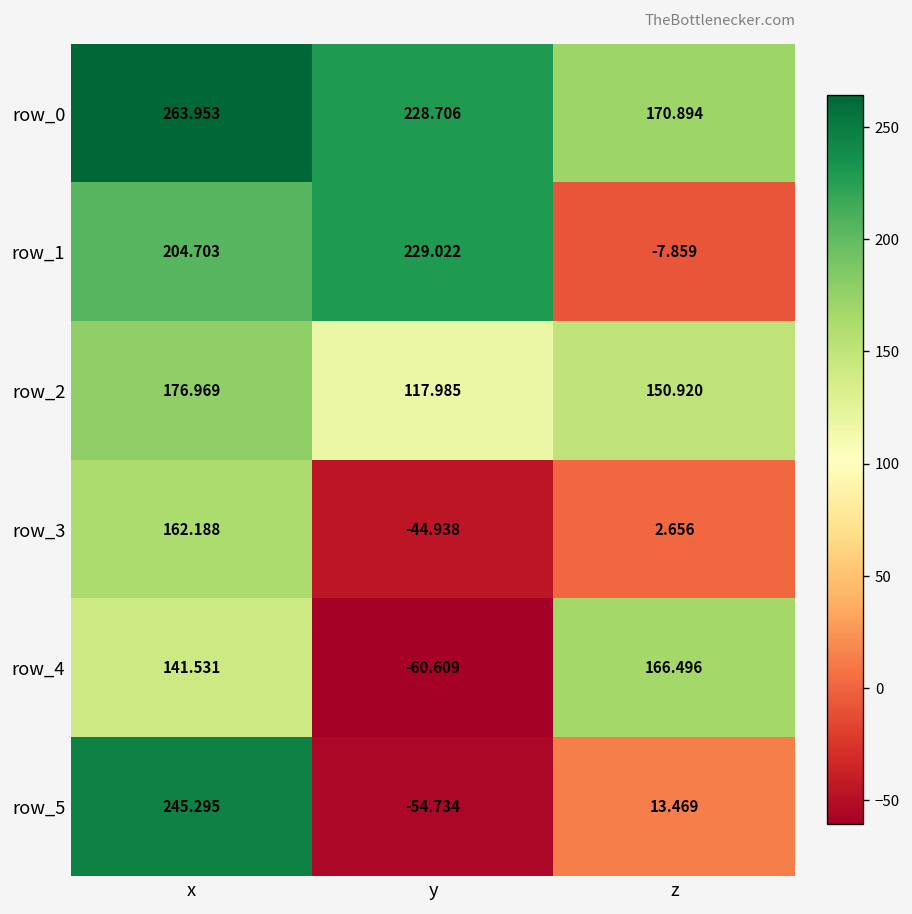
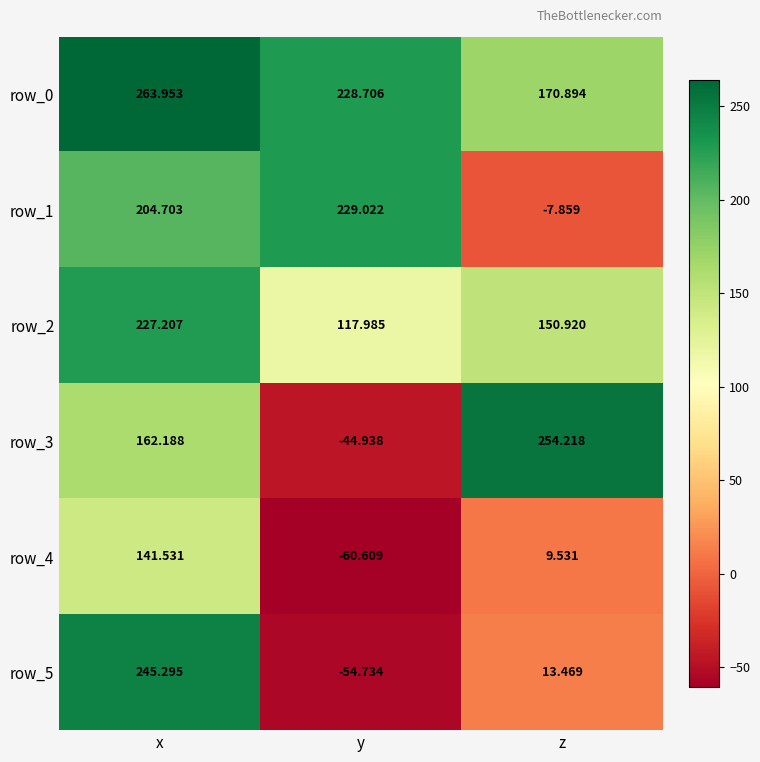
  {
    "row_0": {
      "x": 263.953,
      "y": 228.706,
      "z": 170.894
    },
    "row_1": {
      "x": 204.703,
      "y": 229.022,
      "z": -7.859
    },
    "row_2": {
-     "x": 176.969,
+     "x": 227.207,
      "y": 117.985,
      "z": 150.920
    },
    "row_3": {
      "x": 162.188,
      "y": -44.938,
-     "z": 2.656
+     "z": 254.218
    },
    "row_4": {
      "x": 141.531,
      "y": -60.609,
-     "z": 166.496
+     "z": 9.531
    },
    "row_5": {
      "x": 245.295,
      "y": -54.734,
      "z": 13.469
    }
  }
